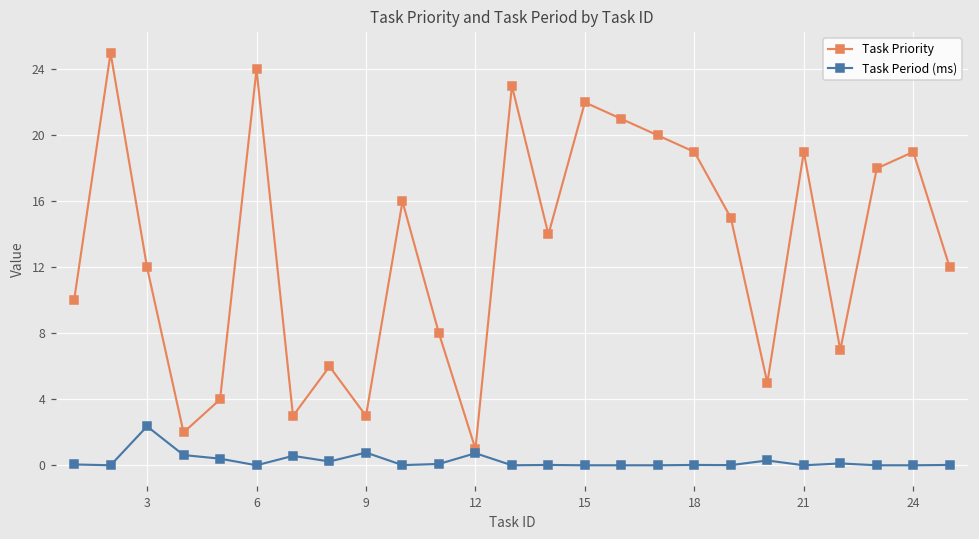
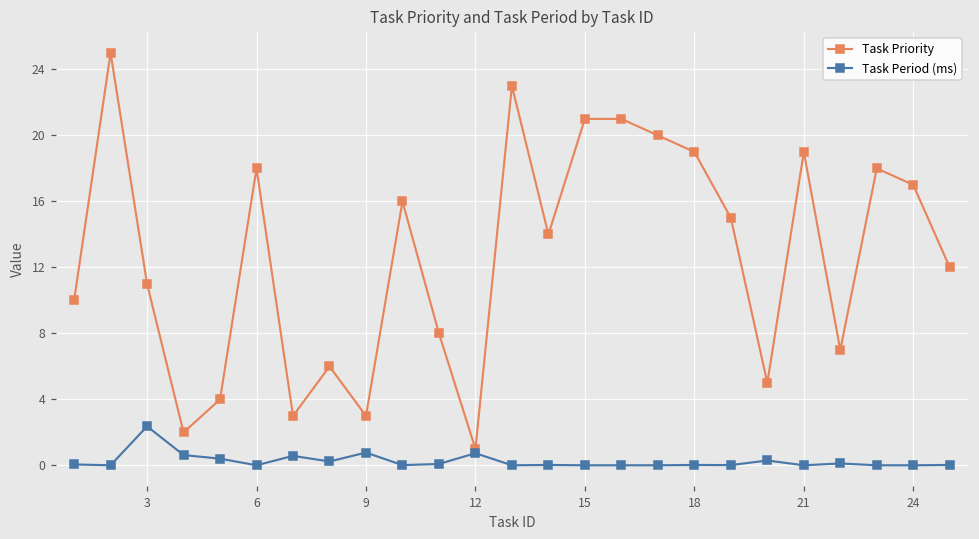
  {
    "Task Priority": {
-     "3": 12,
-     "6": 24,
+     "3": 11,
+     "6": 18,
      "9": 3,
      "12": 1,
-     "15": 22,
+     "15": 21,
      "18": 19,
      "21": 19,
-     "24": 19
+     "24": 17
    },
    "Task Period (ms)": {
      "3": 2.4,
      "6": 0,
      "9": 0.8,
      "12": 0.7,
      "15": 0,
      "18": 0,
      "21": 0,
      "24": 0
    }
  }
